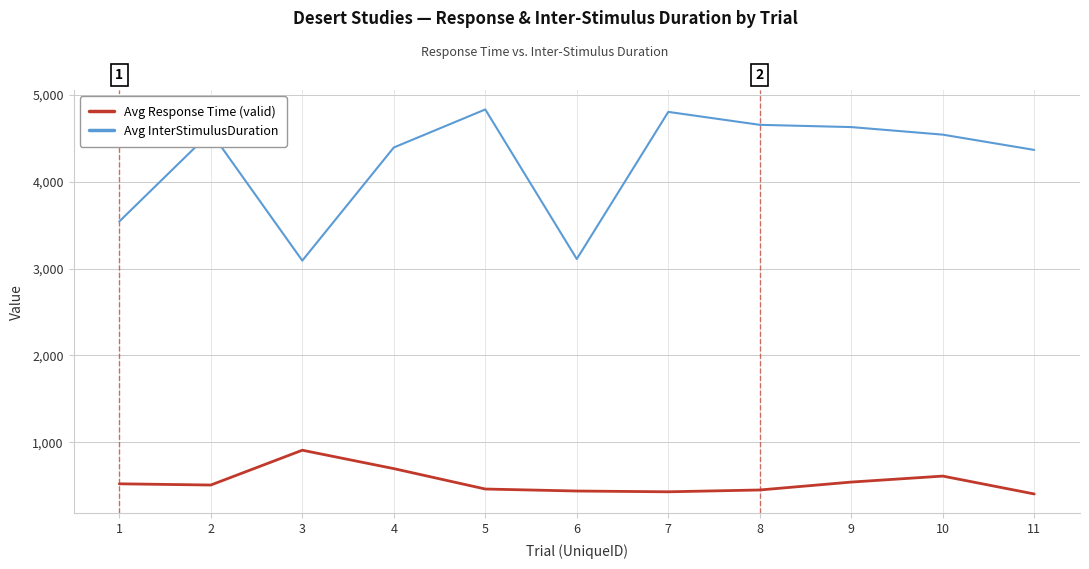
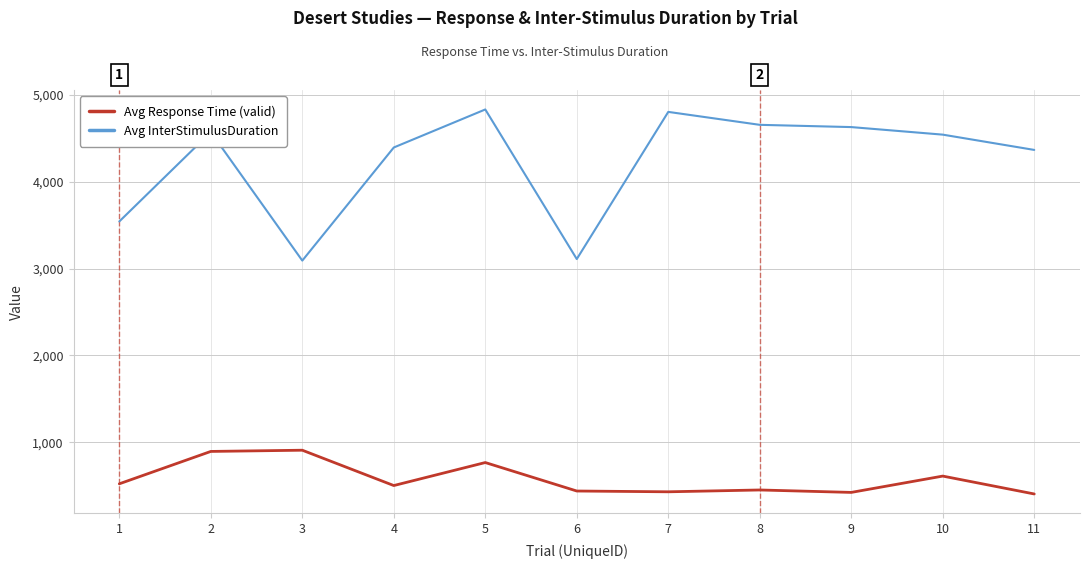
  {
    "Avg Response Time (valid)": {
      "1": "500",
-     "2": "500",
+     "2": "900",
      "3": "900",
-     "4": "700",
-     "5": "500",
+     "4": "500",
+     "5": "800",
      "6": "400",
      "7": "400",
      "8": "500",
-     "9": "500",
+     "9": "400",
      "10": "600",
      "11": "400"
    },
    "Avg InterStimulusDuration": {
      "1": "3,500",
      "3": "3,100",
      "4": "4,400",
      "5": "4,800",
      "6": "3,100",
      "7": "4,800",
      "8": "4,700",
      "9": "4,600",
      "10": "4,500",
      "11": "4,400"
    }
  }
